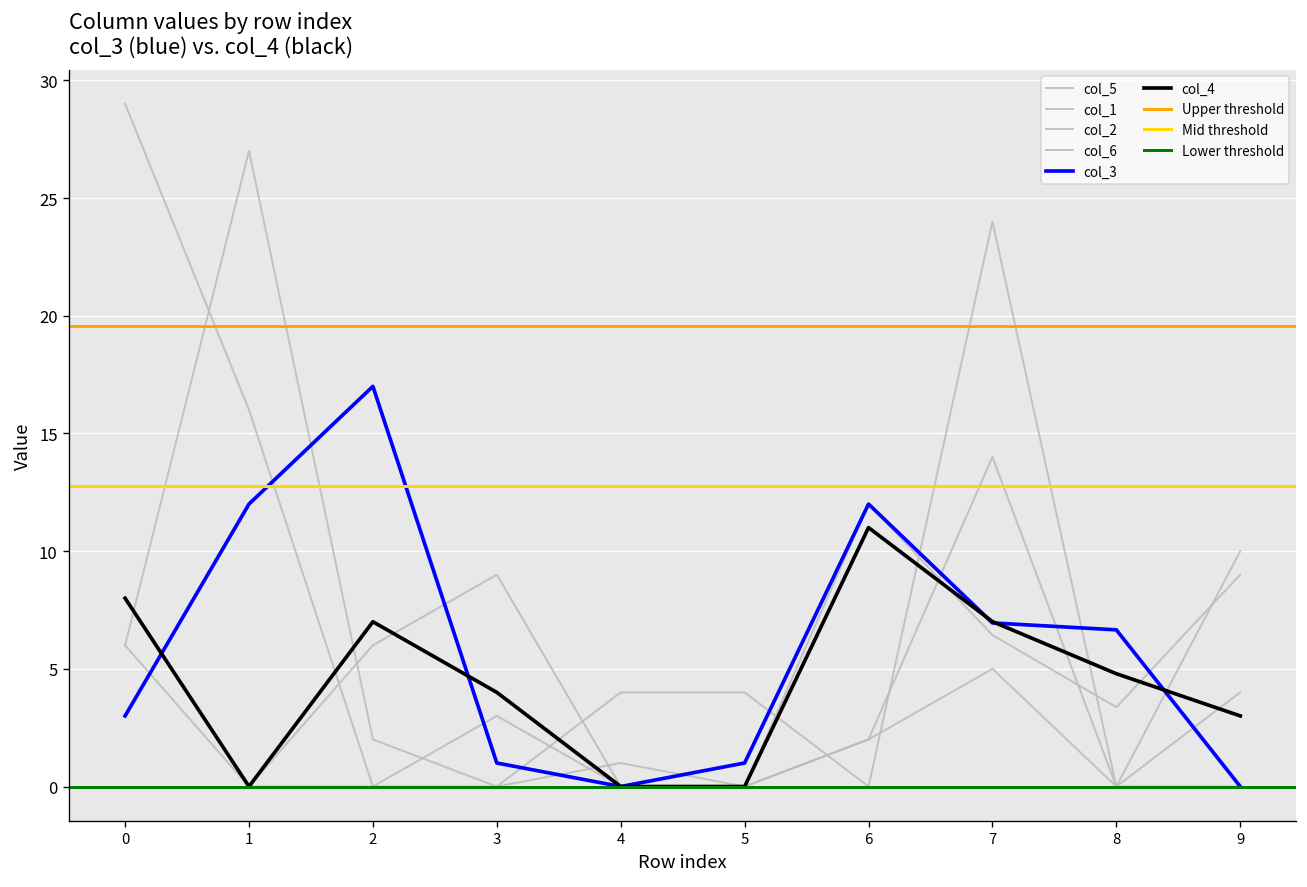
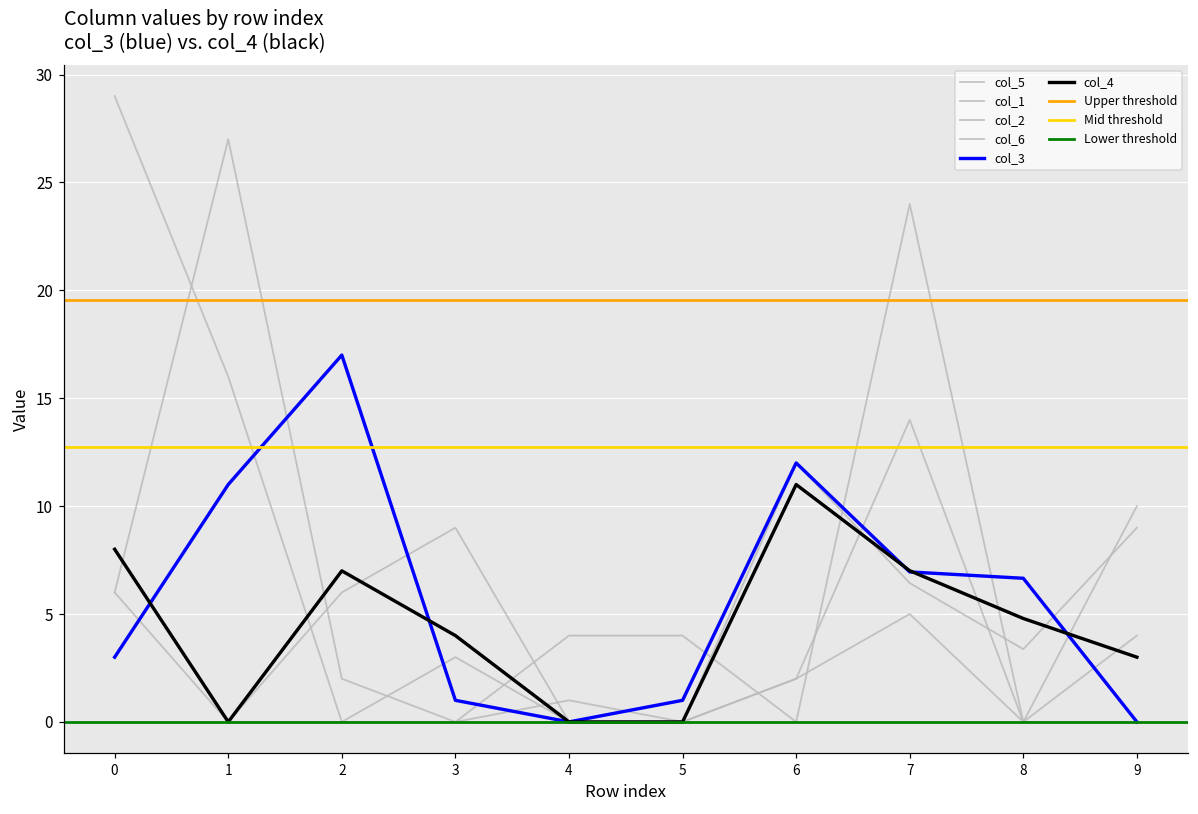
  {
    "col_3": {
      "0": 3,
-     "1": 12,
+     "1": 11,
      "2": 17,
      "3": 1,
      "5": 1,
      "8": 6.7
    },
    "col_4": {
      "2": 7,
      "3": 4,
      "6": 11,
      "8": 4.8,
      "9": 3
    }
  }
